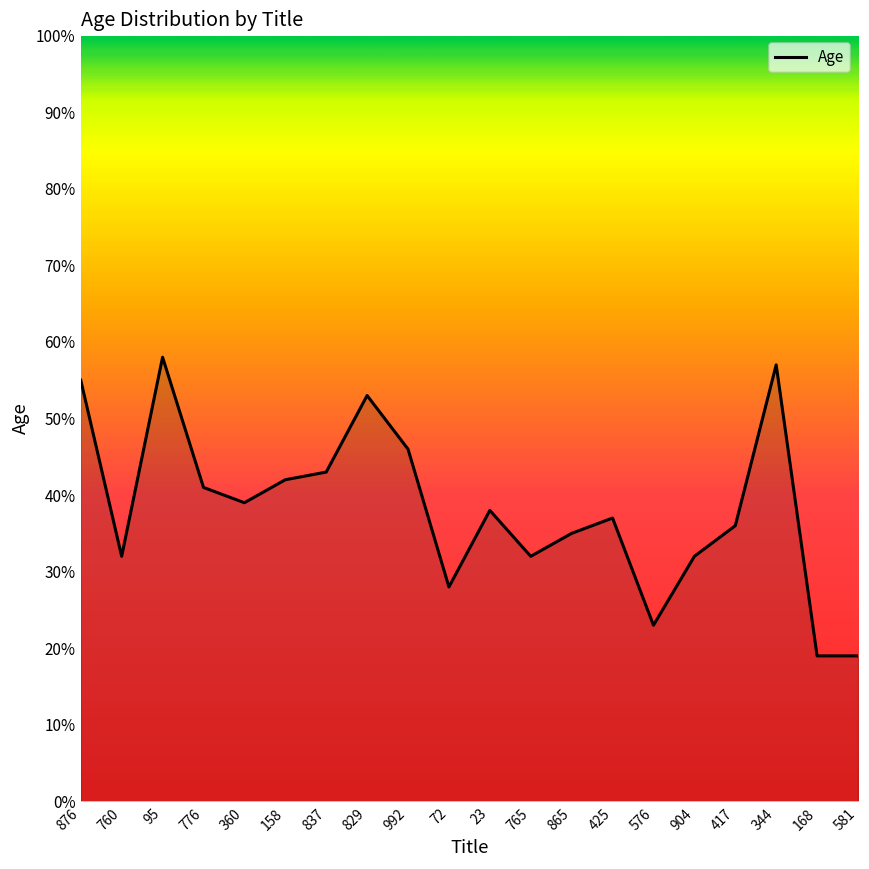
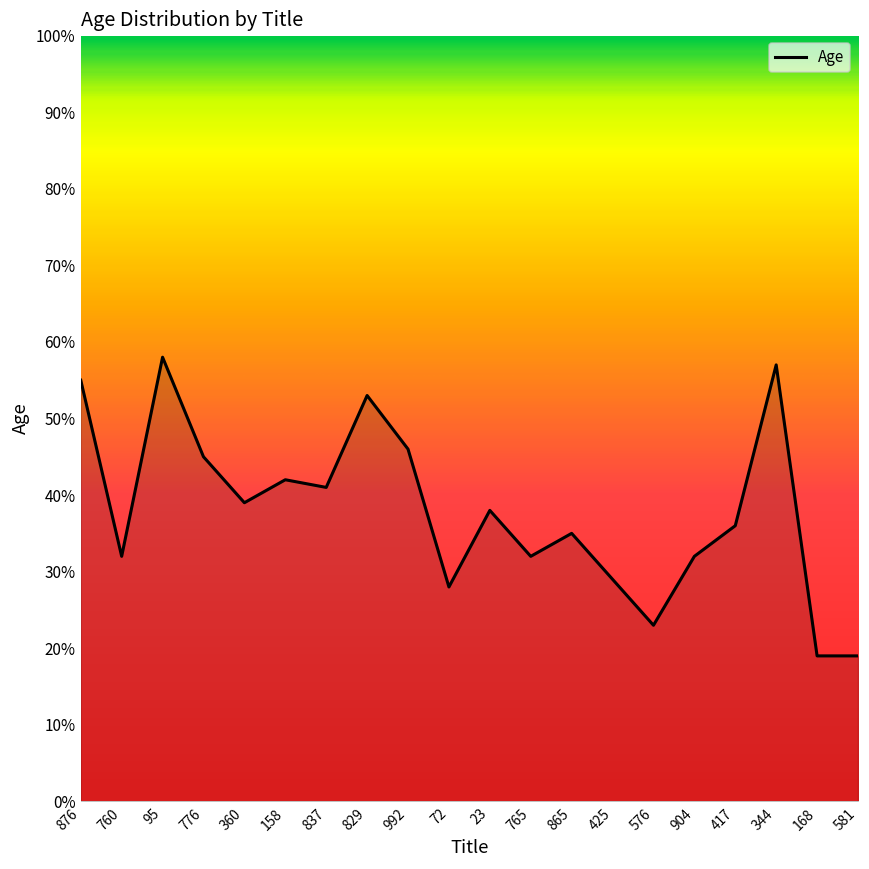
  {
    "876": "55%",
    "760": "32%",
    "95": "58%",
-   "776": "41%",
+   "776": "45%",
    "360": "39%",
    "158": "42%",
-   "837": "43%",
+   "837": "41%",
    "829": "53%",
    "992": "46%",
    "72": "28%",
    "23": "38%",
    "765": "32%",
    "865": "35%",
-   "425": "37%",
+   "425": "29%",
    "576": "23%",
    "904": "32%",
    "417": "36%",
    "344": "57%",
    "168": "19%",
    "581": "19%"
  }
